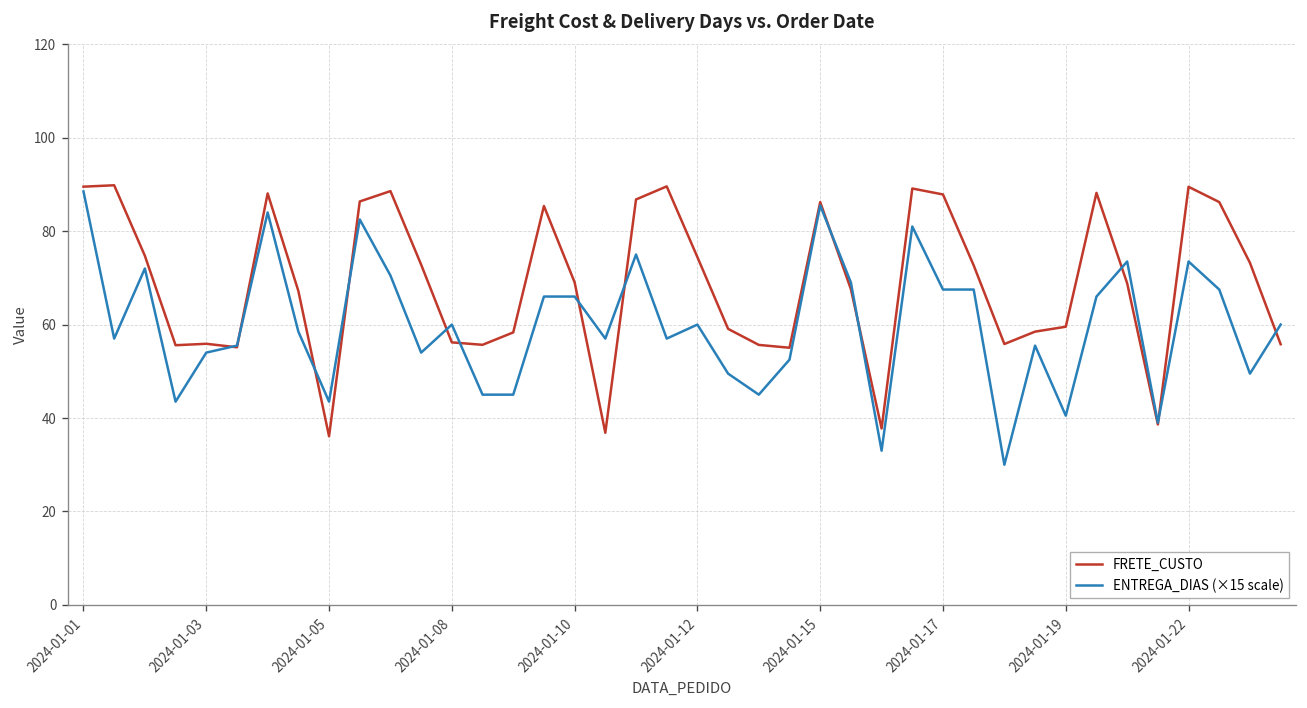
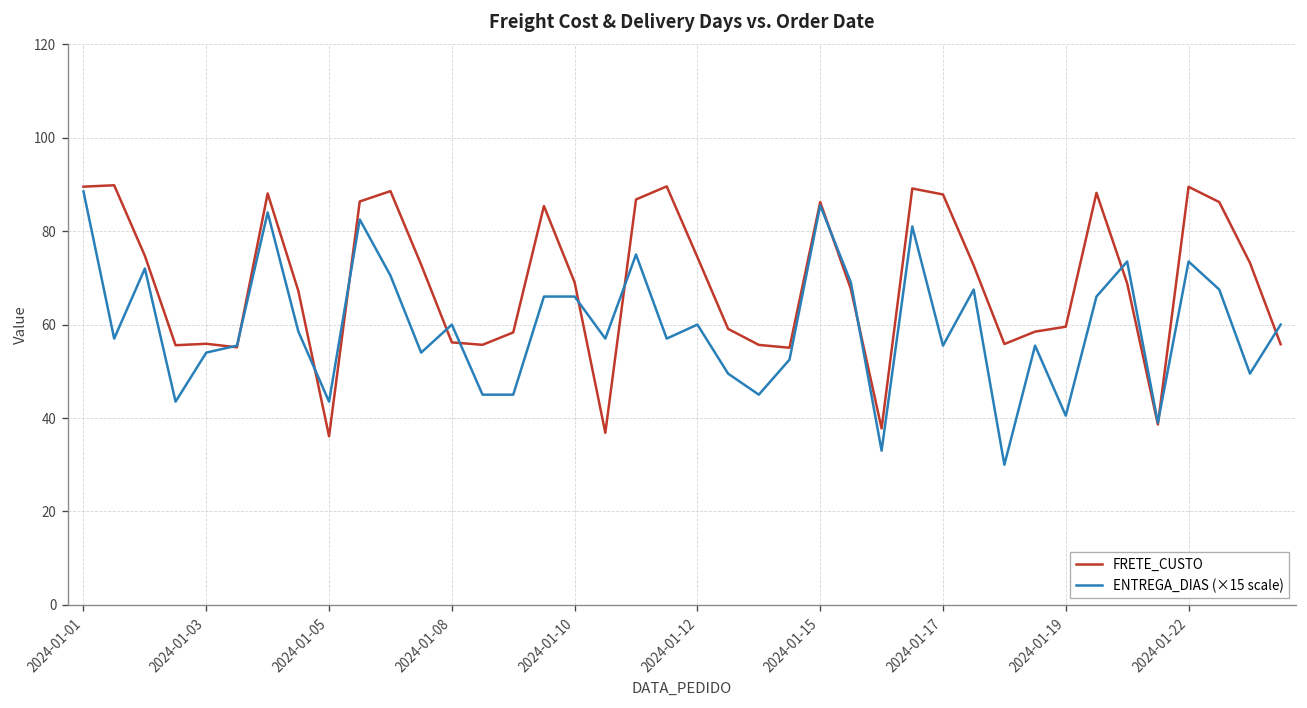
  {
    "FRETE_CUSTO": {
      "2024-01-10": 69,
      "2024-01-17": 88
    },
    "ENTREGA_DIAS (×15 scale)": {
      "2024-01-10": 66,
-     "2024-01-17": 68
+     "2024-01-17": 56
    }
  }
